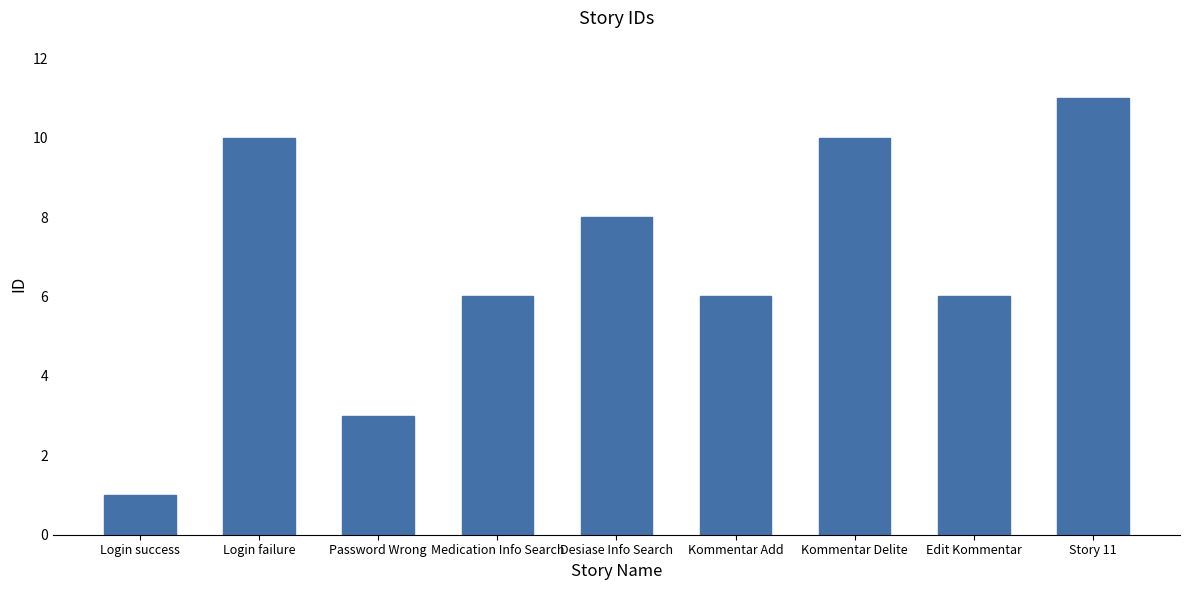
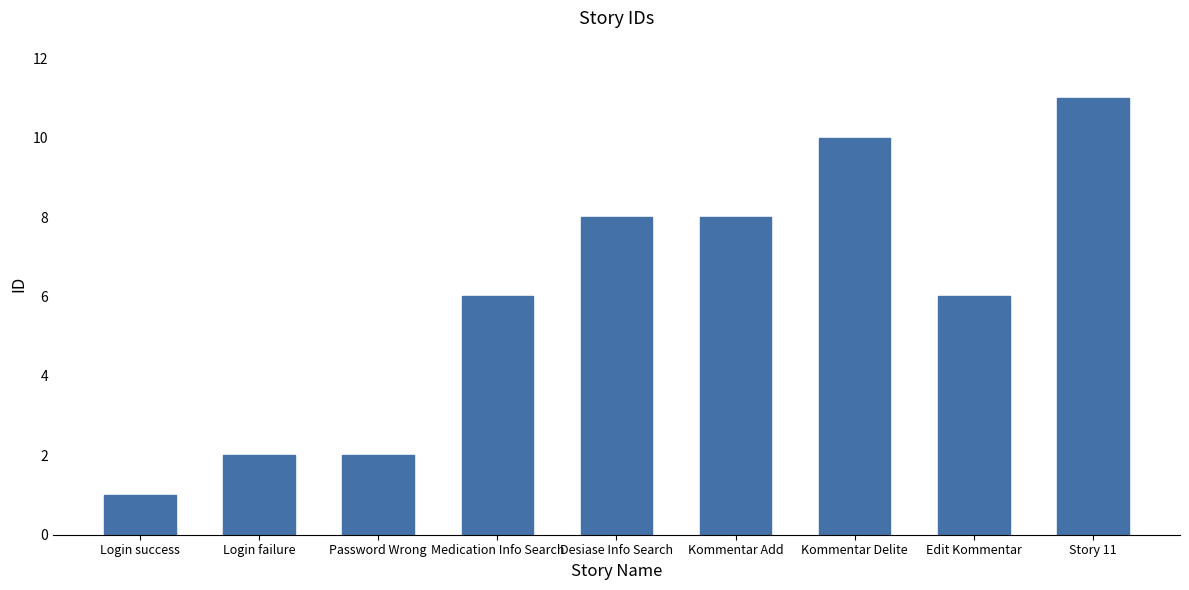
  {
    "Login success": 1,
-   "Login failure": 10,
-   "Password Wrong": 3,
+   "Login failure": 2,
+   "Password Wrong": 2,
    "Medication Info Search": 6,
    "Desiase Info Search": 8,
-   "Kommentar Add": 6,
+   "Kommentar Add": 8,
    "Kommentar Delite": 10,
    "Edit Kommentar": 6,
    "Story 11": 11
  }
